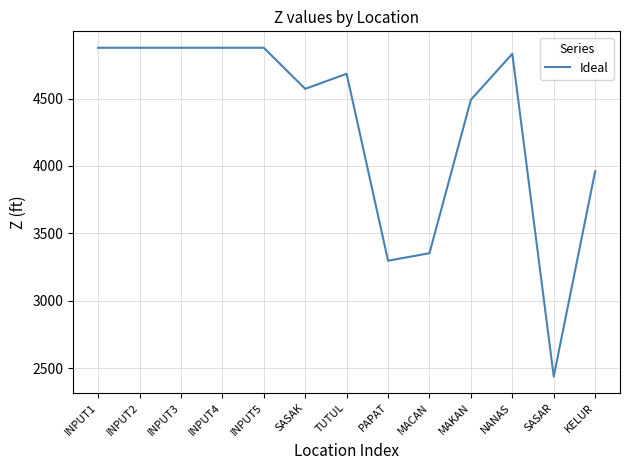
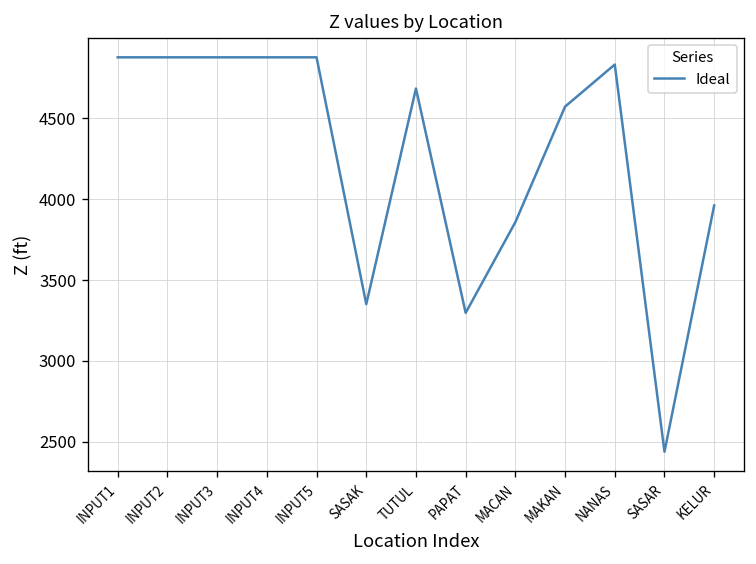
  {
    "INPUT1": 4880,
    "INPUT2": 4880,
    "INPUT3": 4880,
    "INPUT4": 4880,
    "INPUT5": 4880,
-   "SASAK": 4570,
+   "SASAK": 3350,
    "TUTUL": 4680,
    "PAPAT": 3300,
-   "MACAN": 3350,
-   "MAKAN": 4490,
+   "MACAN": 3860,
+   "MAKAN": 4570,
    "NANAS": 4830,
    "SASAR": 2440,
    "KELUR": 3960
  }
